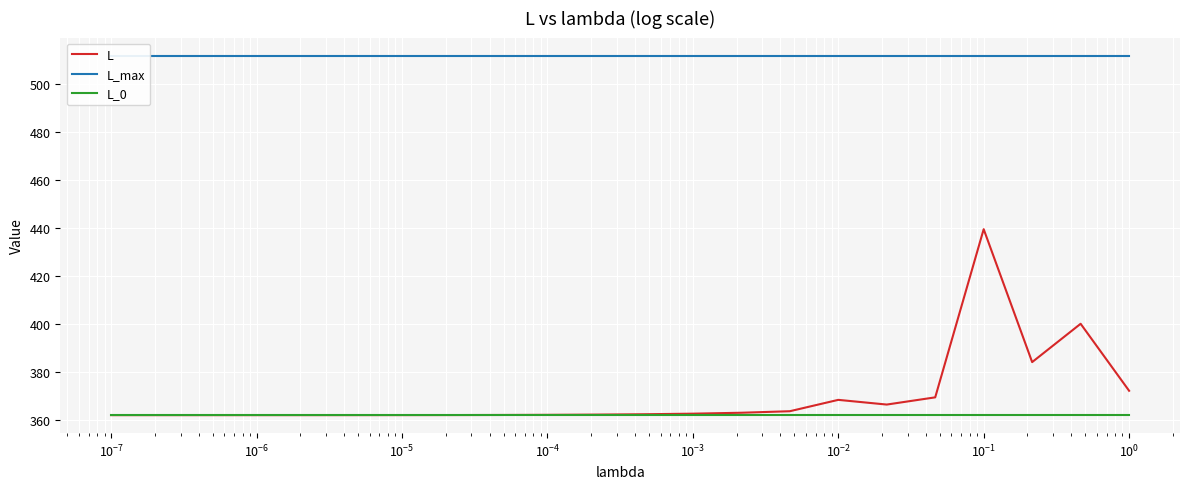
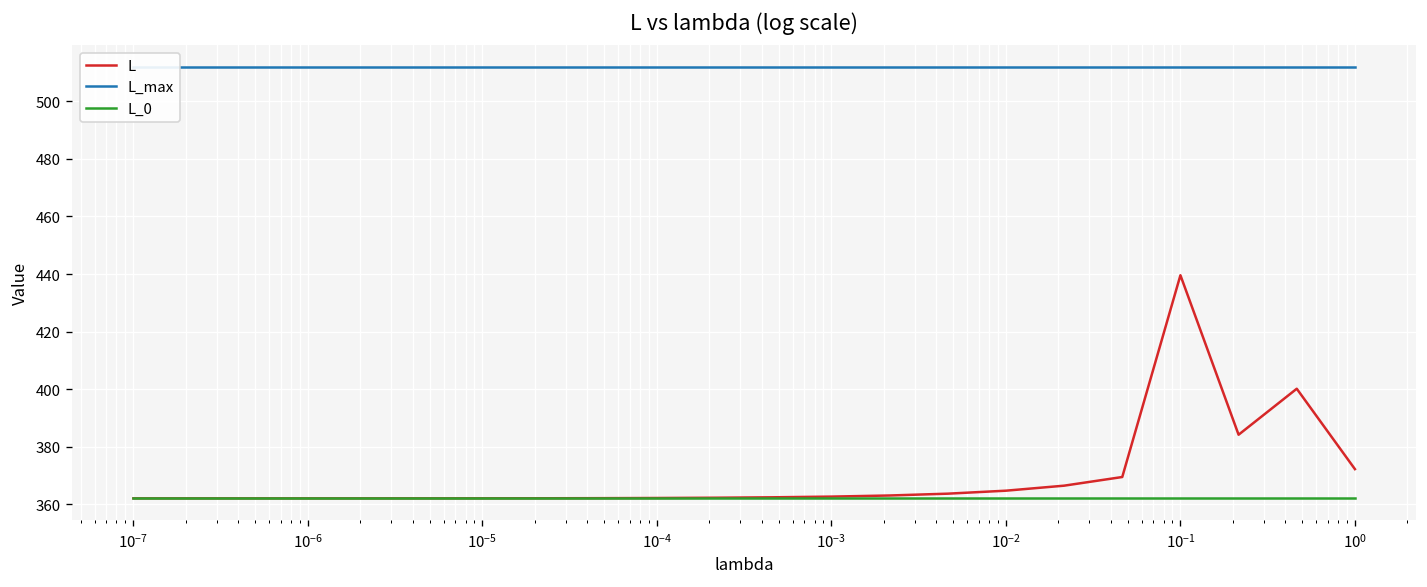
  {
    "L": {
-     "10^-2": 368,
+     "10^-2": 365,
      "10^-1": 440,
      "10^0": 372
    },
    "L_max": {
      "10^-6": 512,
      "10^-5": 512,
      "10^-4": 512,
      "10^-3": 512,
      "10^-2": 512,
      "10^-1": 512,
      "10^0": 512
    },
    "L_0": {
      "10^-2": 362,
      "10^-1": 362,
      "10^0": 362
    }
  }
